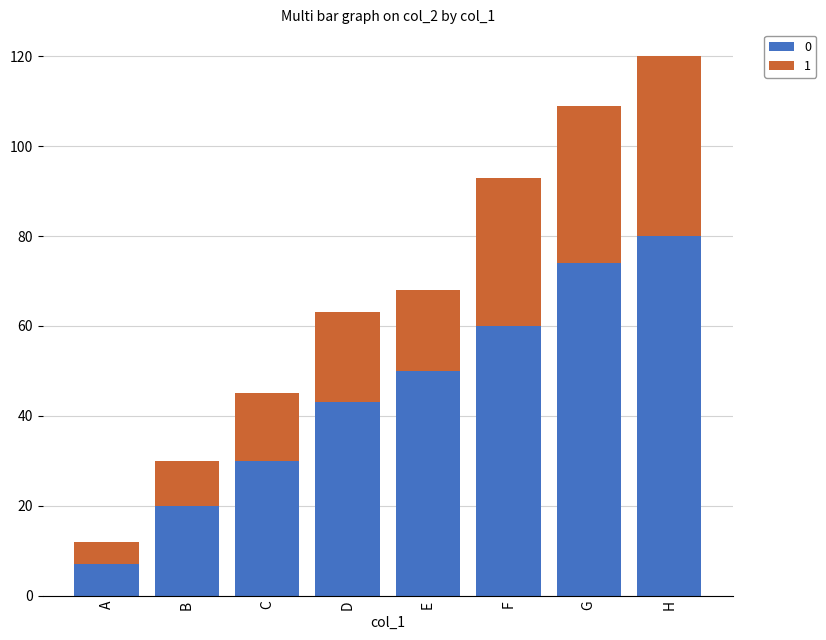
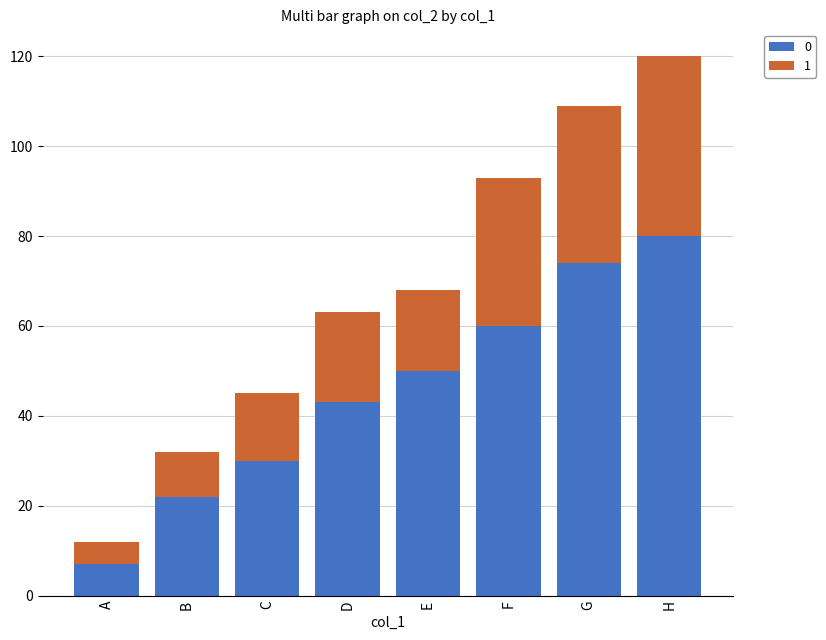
  {
    "0": {
      "A": 7,
-     "B": 20,
+     "B": 22,
      "C": 30,
      "D": 43,
      "E": 50,
      "F": 60,
      "G": 74,
      "H": 80
    },
    "1": {
      "A": 5,
      "B": 10,
      "C": 15,
      "D": 20,
      "E": 18,
      "F": 33,
      "G": 35,
      "H": 40
    }
  }
